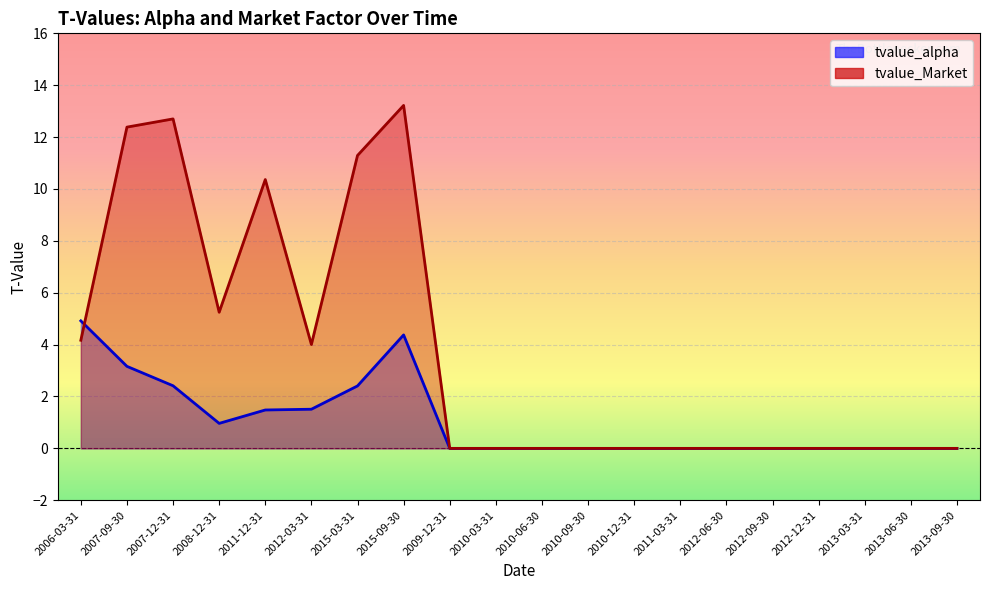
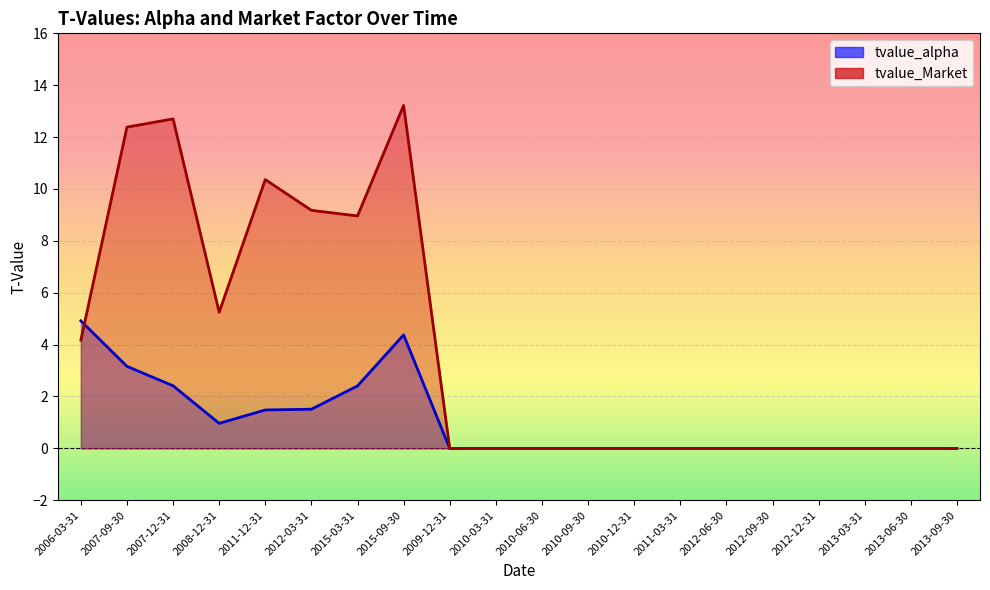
  {
    "tvalue_alpha": {
      "2006-03-31": 4.9,
      "2007-09-30": 3.2,
      "2007-12-31": 2.4,
      "2008-12-31": 1.0,
      "2011-12-31": 1.5,
      "2012-03-31": 1.5,
      "2015-03-31": 2.4,
      "2015-09-30": 4.4
    },
    "tvalue_Market": {
      "2006-03-31": 4.2,
      "2007-09-30": 12.4,
      "2007-12-31": 12.7,
      "2008-12-31": 5.2,
      "2011-12-31": 10.4,
-     "2012-03-31": 4.0,
-     "2015-03-31": 11.3,
+     "2012-03-31": 9.2,
+     "2015-03-31": 9.0,
      "2015-09-30": 13.2
    }
  }
